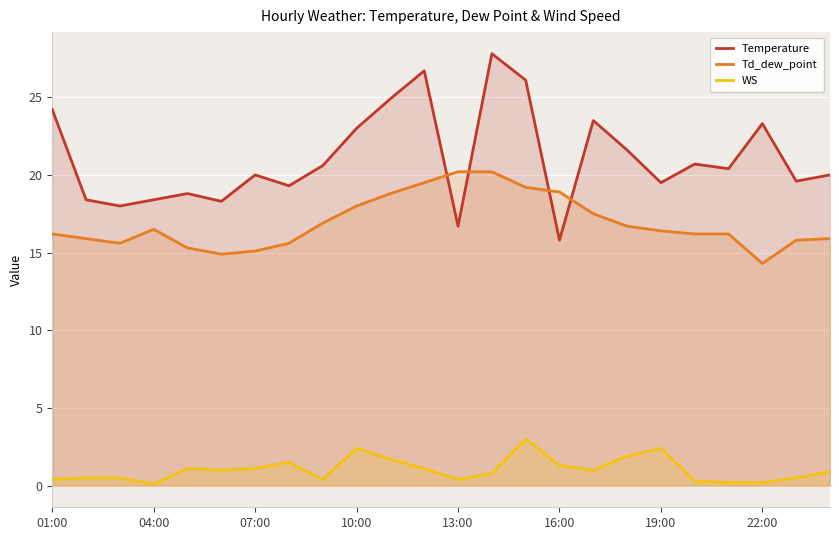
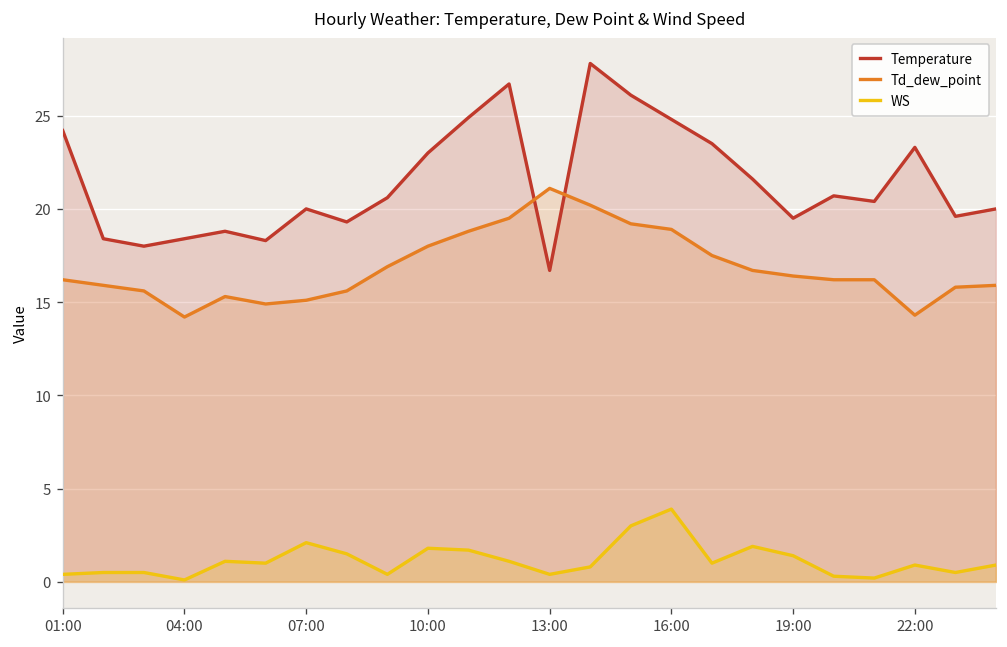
  {
    "Temperature": {
      "01:00": 24.2,
      "04:00": 18.4,
      "07:00": 20.0,
      "10:00": 23.0,
      "13:00": 16.7,
-     "16:00": 15.8,
+     "16:00": 24.8,
      "19:00": 19.5,
      "22:00": 23.3
    },
    "Td_dew_point": {
      "01:00": 16.2,
-     "04:00": 16.5,
+     "04:00": 14.2,
      "07:00": 15.1,
      "10:00": 18.0,
-     "13:00": 20.2,
+     "13:00": 21.1,
      "16:00": 18.9,
      "19:00": 16.4,
      "22:00": 14.3
    },
    "WS": {
      "01:00": 0.4,
      "04:00": 0.1,
-     "07:00": 1.1,
-     "10:00": 2.4,
+     "07:00": 2.1,
+     "10:00": 1.8,
      "13:00": 0.4,
-     "16:00": 1.3,
-     "19:00": 2.4,
-     "22:00": 0.2
+     "16:00": 3.9,
+     "19:00": 1.4,
+     "22:00": 0.9
    }
  }
